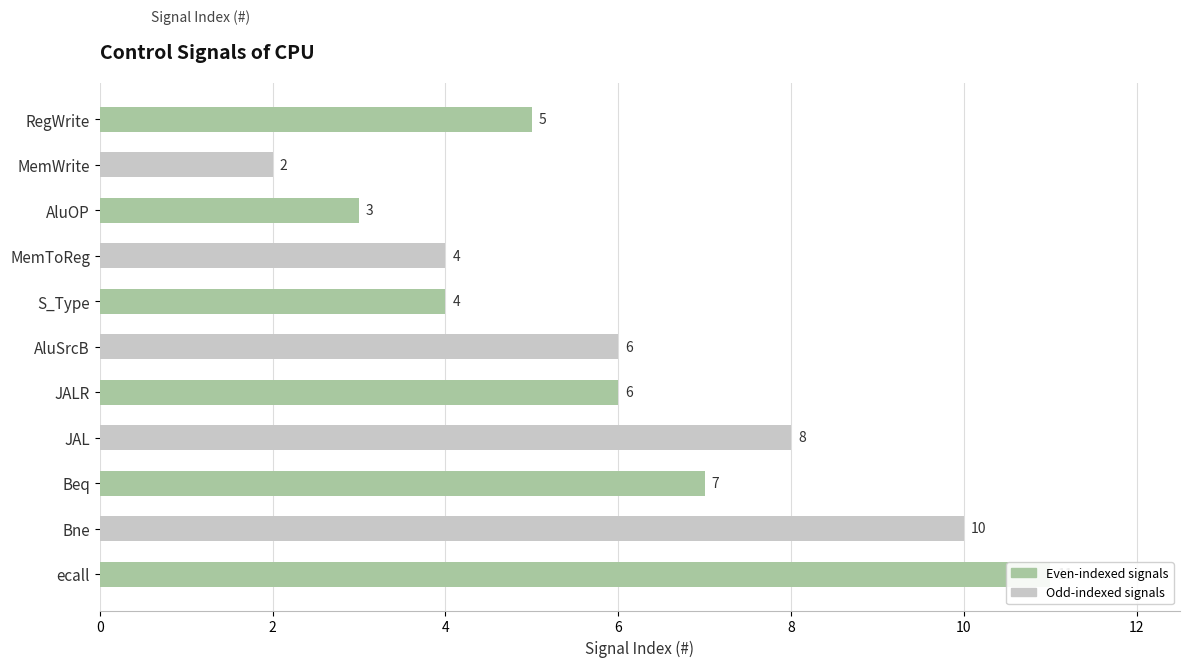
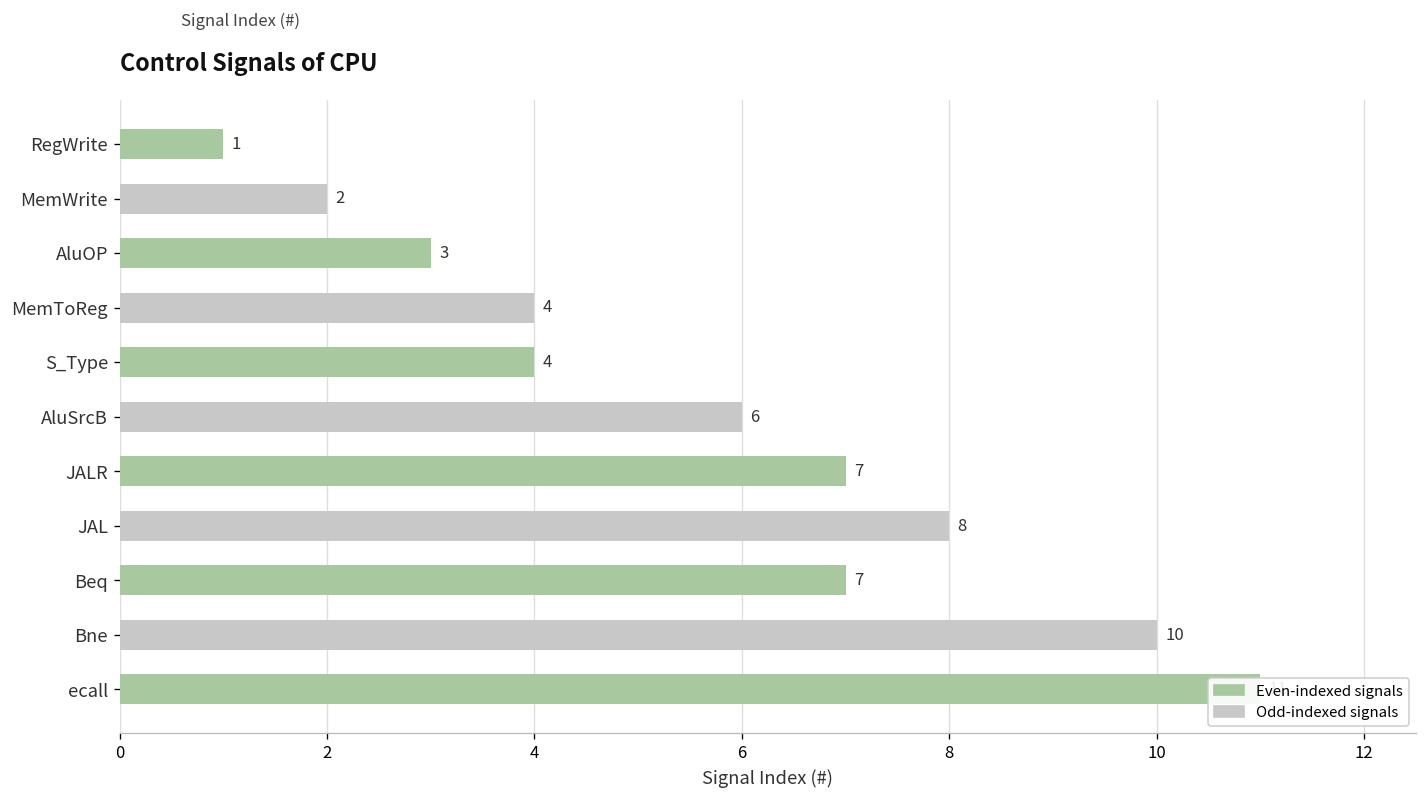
  {
-   "RegWrite": 5,
+   "RegWrite": 1,
    "MemWrite": 2,
    "AluOP": 3,
    "MemToReg": 4,
    "S_Type": 4,
    "AluSrcB": 6,
-   "JALR": 6,
+   "JALR": 7,
    "JAL": 8,
    "Beq": 7,
    "Bne": 10
  }
